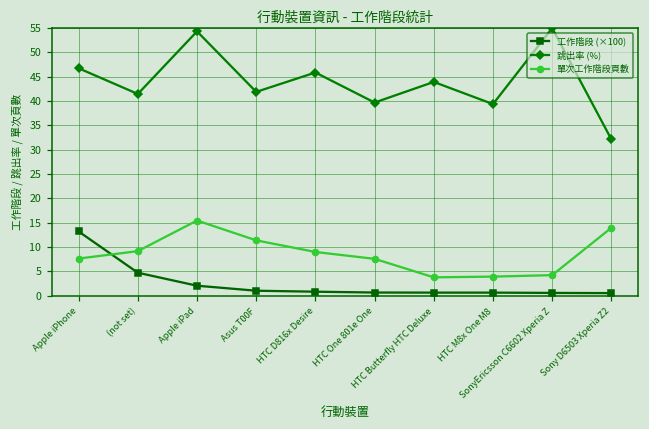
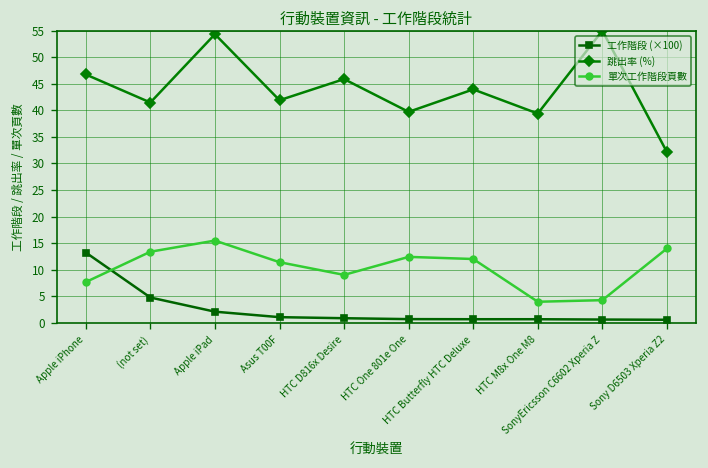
  {
    "單次工作階段頁數": {
      "Apple iPhone": 8,
-     "(not set)": 9,
+     "(not set)": 13,
      "Apple iPad": 15,
      "Asus T00F": 11,
      "HTC D816x Desire": 9,
-     "HTC One 801e One": 8,
-     "HTC Butterfly HTC Deluxe": 4,
+     "HTC One 801e One": 12,
+     "HTC Butterfly HTC Deluxe": 12,
      "HTC M8x One M8": 4,
      "SonyEricsson C6602 Xperia Z": 4,
      "Sony D6503 Xperia Z2": 14
    }
  }
